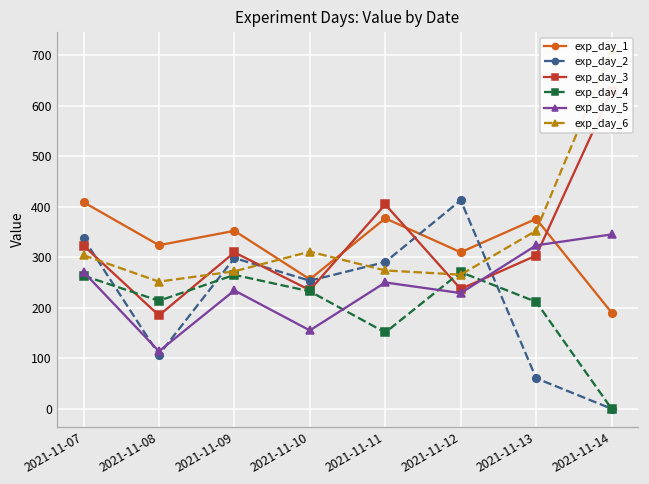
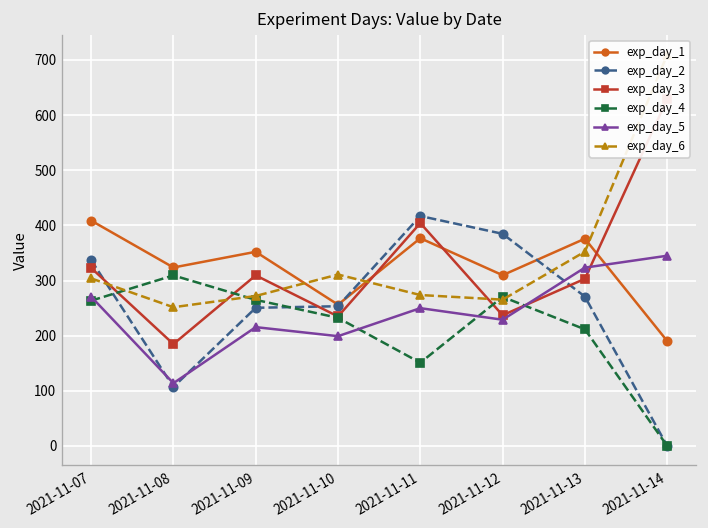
  {
    "exp_day_2": {
      "2021-11-07": 340,
      "2021-11-08": 110,
-     "2021-11-09": 300,
-     "2021-11-11": 290,
-     "2021-11-12": 410,
-     "2021-11-13": 60
+     "2021-11-09": 250,
+     "2021-11-11": 420,
+     "2021-11-12": 380,
+     "2021-11-13": 270
    },
    "exp_day_4": {
      "2021-11-07": 260,
-     "2021-11-08": 210,
+     "2021-11-08": 310,
      "2021-11-09": 260,
      "2021-11-11": 150,
      "2021-11-13": 210
    },
    "exp_day_5": {
      "2021-11-07": 270,
      "2021-11-08": 110,
-     "2021-11-09": 230,
-     "2021-11-10": 160,
+     "2021-11-09": 220,
+     "2021-11-10": 200,
      "2021-11-11": 250,
      "2021-11-12": 230,
      "2021-11-13": 320,
      "2021-11-14": 340
    }
  }
